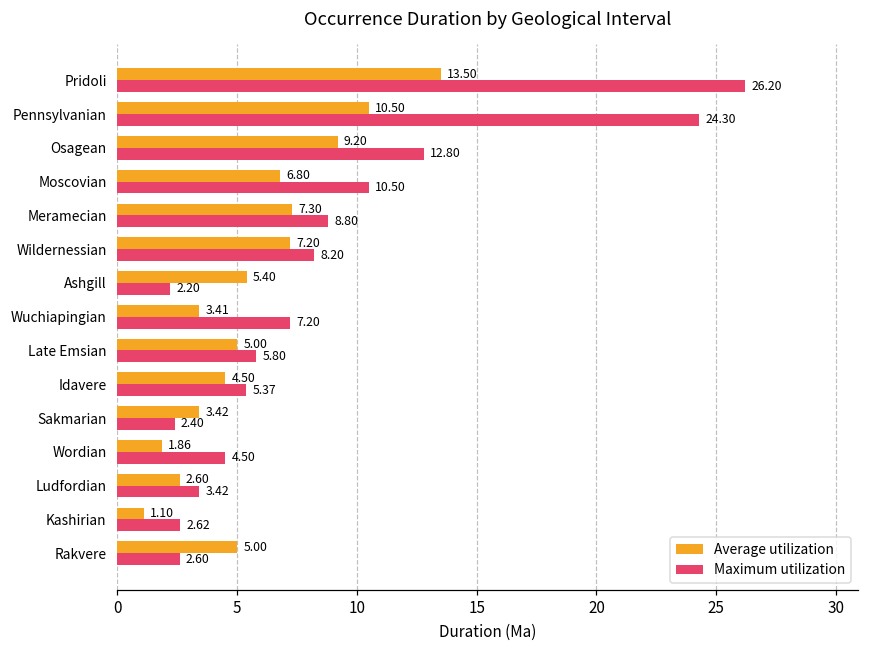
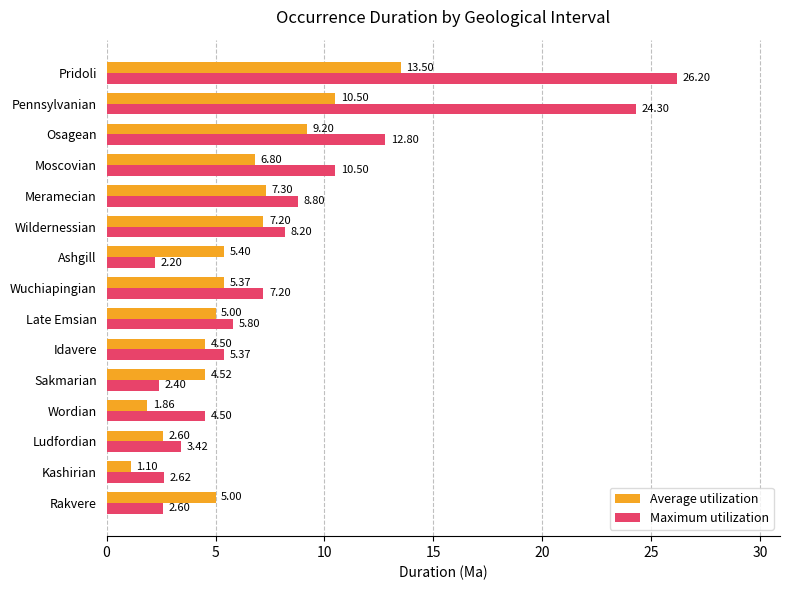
  {
    "Average utilization": {
      "Pridoli": 13.50,
      "Pennsylvanian": 10.50,
      "Osagean": 9.20,
      "Moscovian": 6.80,
      "Meramecian": 7.30,
      "Wildernessian": 7.20,
      "Ashgill": 5.40,
-     "Wuchiapingian": 3.41,
+     "Wuchiapingian": 5.37,
      "Late Emsian": 5.00,
      "Idavere": 4.50,
-     "Sakmarian": 3.42,
+     "Sakmarian": 4.52,
      "Wordian": 1.86,
      "Ludfordian": 2.60,
      "Kashirian": 1.10,
      "Rakvere": 5.00
    },
    "Maximum utilization": {
      "Pridoli": 26.20,
      "Pennsylvanian": 24.30,
      "Osagean": 12.80,
      "Moscovian": 10.50,
      "Meramecian": 8.80,
      "Wildernessian": 8.20,
      "Ashgill": 2.20,
      "Wuchiapingian": 7.20,
      "Late Emsian": 5.80,
      "Idavere": 5.37,
      "Sakmarian": 2.40,
      "Wordian": 4.50,
      "Ludfordian": 3.42,
      "Kashirian": 2.62,
      "Rakvere": 2.60
    }
  }
